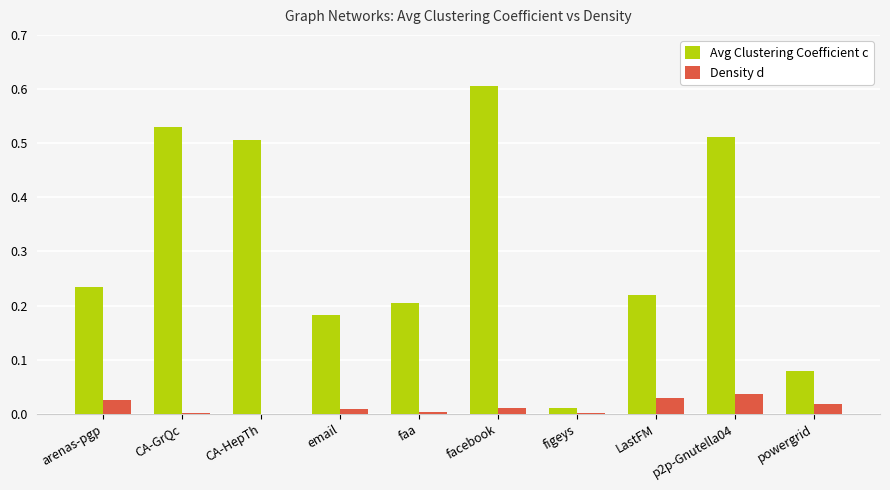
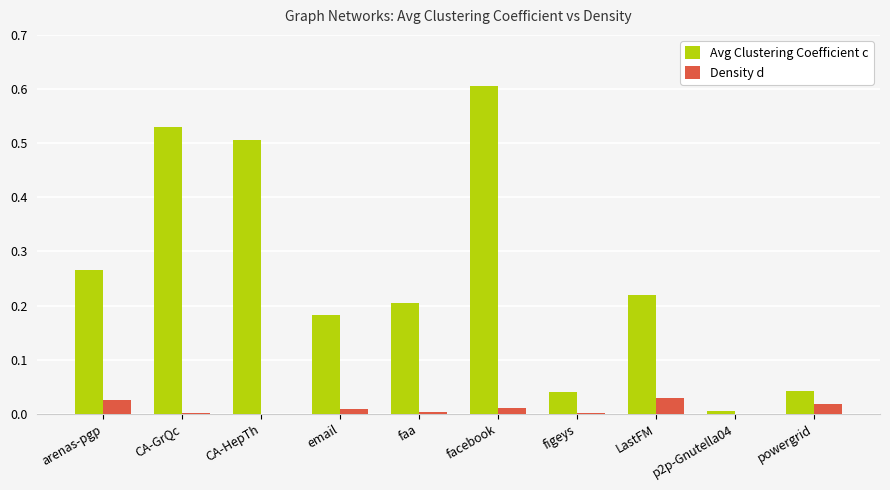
  {
    "Avg Clustering Coefficient c": {
-     "arenas-pgp": 0.23,
+     "arenas-pgp": 0.27,
      "CA-GrQc": 0.53,
      "CA-HepTh": 0.51,
      "email": 0.18,
      "faa": 0.21,
      "facebook": 0.61,
-     "figeys": 0.01,
+     "figeys": 0.04,
      "LastFM": 0.22,
-     "p2p-Gnutella04": 0.51,
-     "powergrid": 0.08
+     "p2p-Gnutella04": 0.01,
+     "powergrid": 0.04
    },
    "Density d": {
      "arenas-pgp": 0.03,
      "email": 0.01,
      "facebook": 0.01,
      "LastFM": 0.03,
-     "p2p-Gnutella04": 0.04,
+     "p2p-Gnutella04": 0.00,
      "powergrid": 0.02
    }
  }
